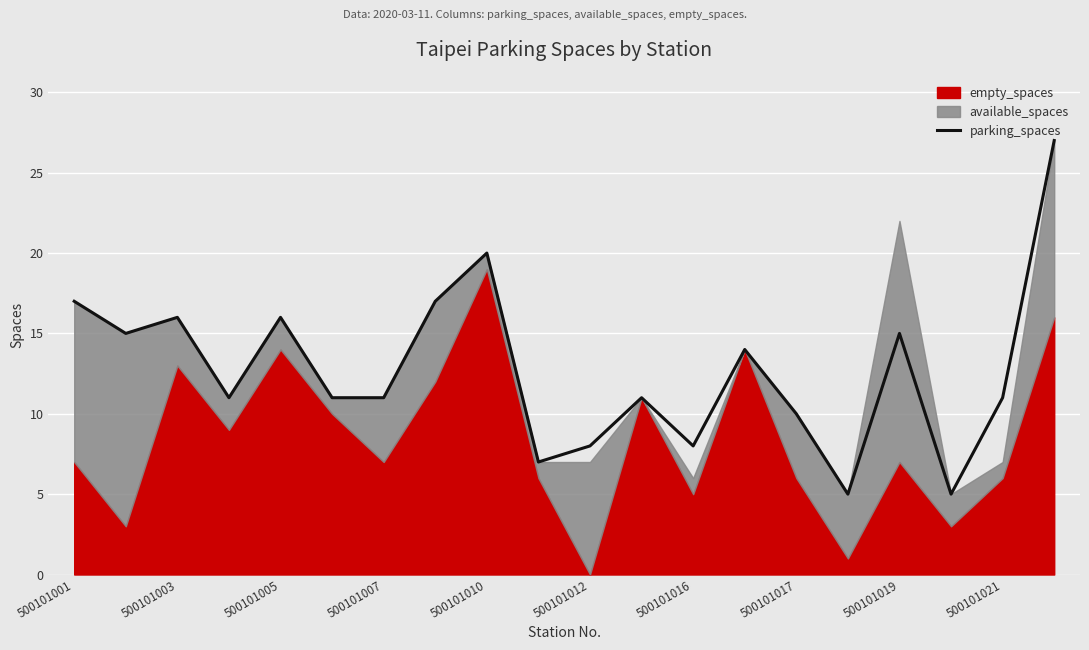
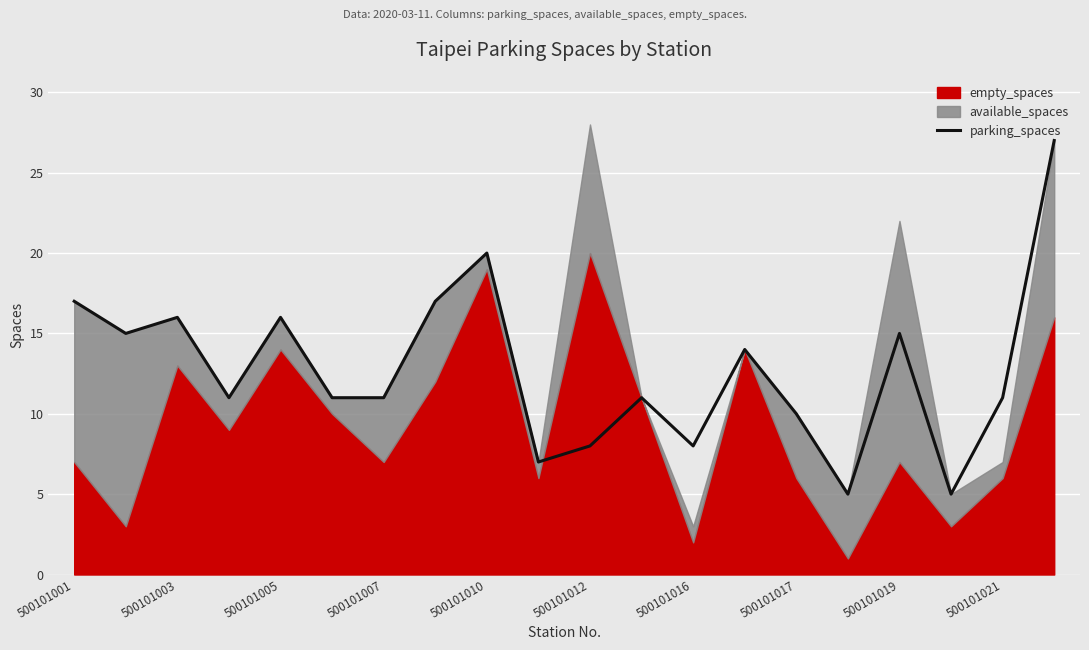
  {
    "empty_spaces": {
      "500101001": 7,
      "500101003": 13,
      "500101005": 14,
      "500101007": 7,
      "500101010": 19,
-     "500101012": 0,
-     "500101016": 5,
+     "500101012": 20,
+     "500101016": 2,
      "500101017": 6,
      "500101019": 7,
      "500101021": 6
    },
    "parking_spaces": {
      "500101012": 8,
      "500101016": 8,
      "500101019": 15,
      "500101021": 11
    },
    "available_spaces": {
-     "500101012": 7,
+     "500101012": 8,
      "500101016": 1,
      "500101019": 15,
      "500101021": 1
    }
  }
